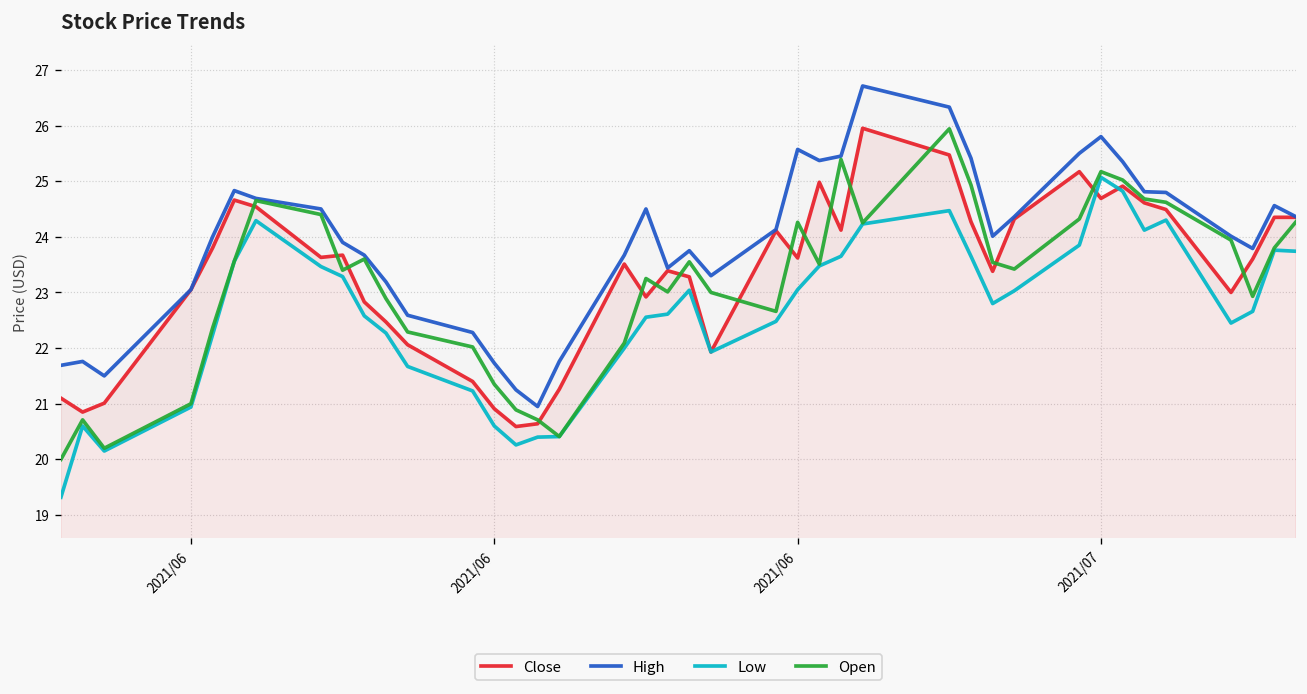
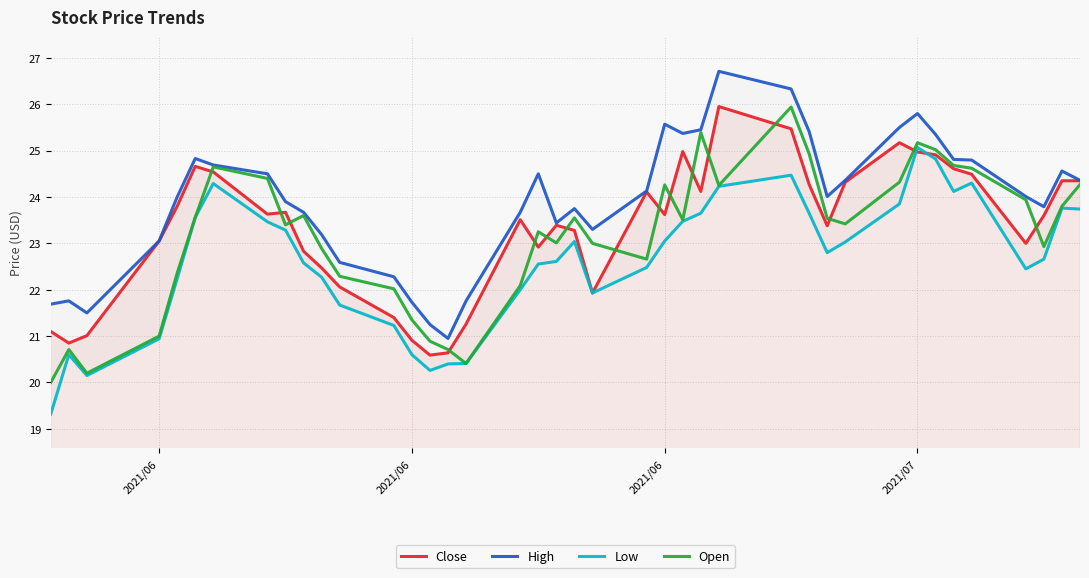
  {
    "Close": {
-     "2021/07": 24.7
+     "2021/07": 25.0
    },
    "High": {
      "2021/07": 25.8
    },
    "Low": {
      "2021/07": 25.1
    },
    "Open": {
      "2021/07": 25.2
    }
  }
